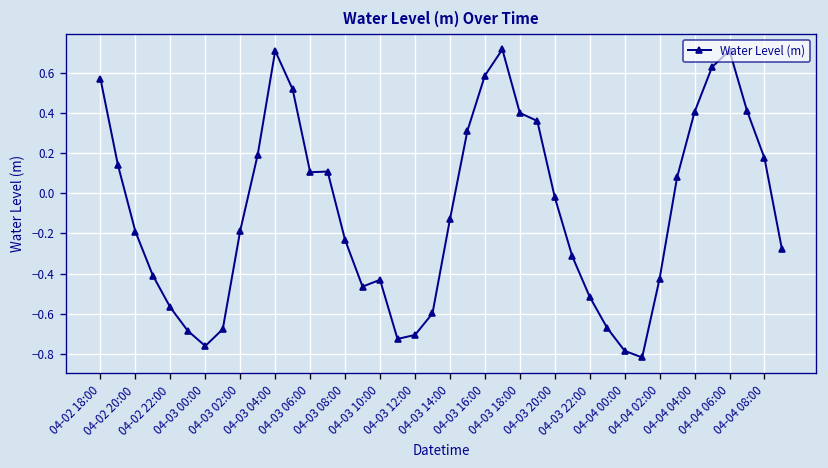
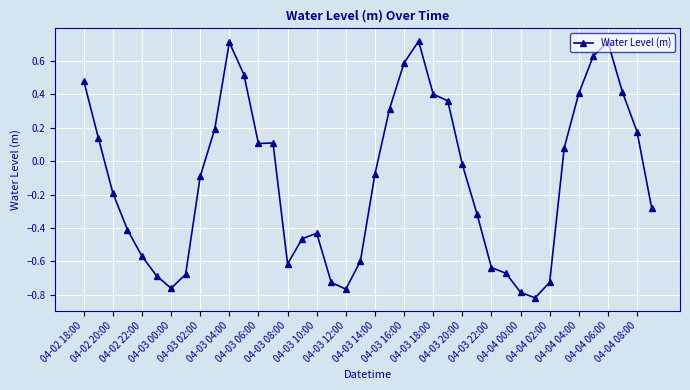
  {
-   "04-02 18:00": 0.57,
+   "04-02 18:00": 0.48,
    "04-02 20:00": -0.19,
    "04-02 22:00": -0.57,
    "04-03 00:00": -0.76,
-   "04-03 02:00": -0.19,
+   "04-03 02:00": -0.09,
    "04-03 04:00": 0.71,
    "04-03 06:00": 0.11,
-   "04-03 08:00": -0.23,
+   "04-03 08:00": -0.62,
    "04-03 10:00": -0.43,
-   "04-03 12:00": -0.71,
-   "04-03 14:00": -0.13,
+   "04-03 12:00": -0.77,
+   "04-03 14:00": -0.08,
    "04-03 16:00": 0.59,
    "04-03 18:00": 0.40,
    "04-03 20:00": -0.02,
-   "04-03 22:00": -0.52,
+   "04-03 22:00": -0.64,
    "04-04 00:00": -0.79,
-   "04-04 02:00": -0.43,
+   "04-04 02:00": -0.73,
    "04-04 04:00": 0.41,
    "04-04 08:00": 0.18
  }
